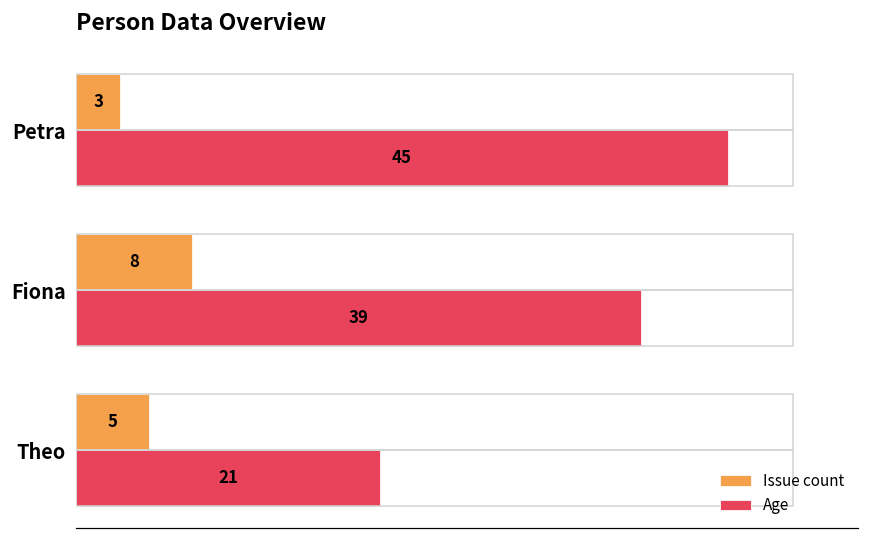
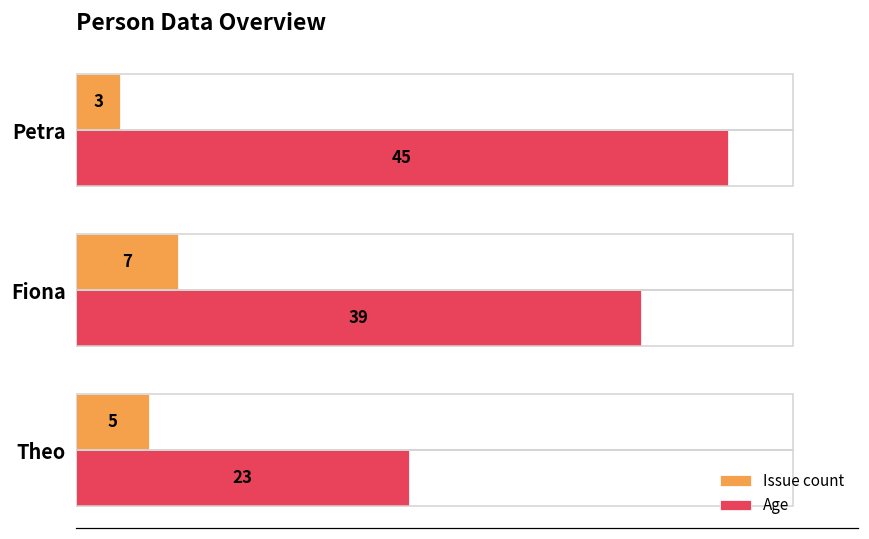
  {
    "Issue count": {
      "Petra": 3,
-     "Fiona": 8,
+     "Fiona": 7,
      "Theo": 5
    },
    "Age": {
      "Petra": 45,
      "Fiona": 39,
-     "Theo": 21
+     "Theo": 23
    }
  }
